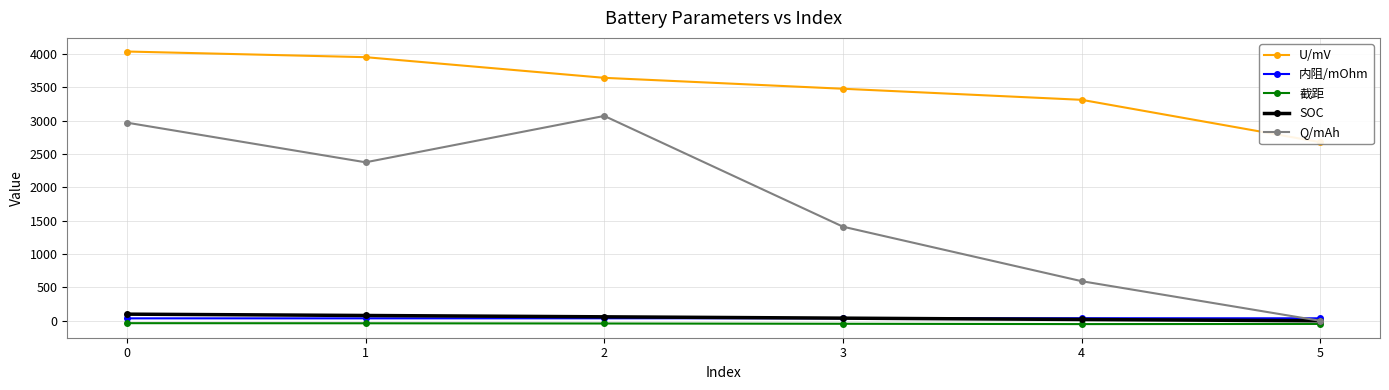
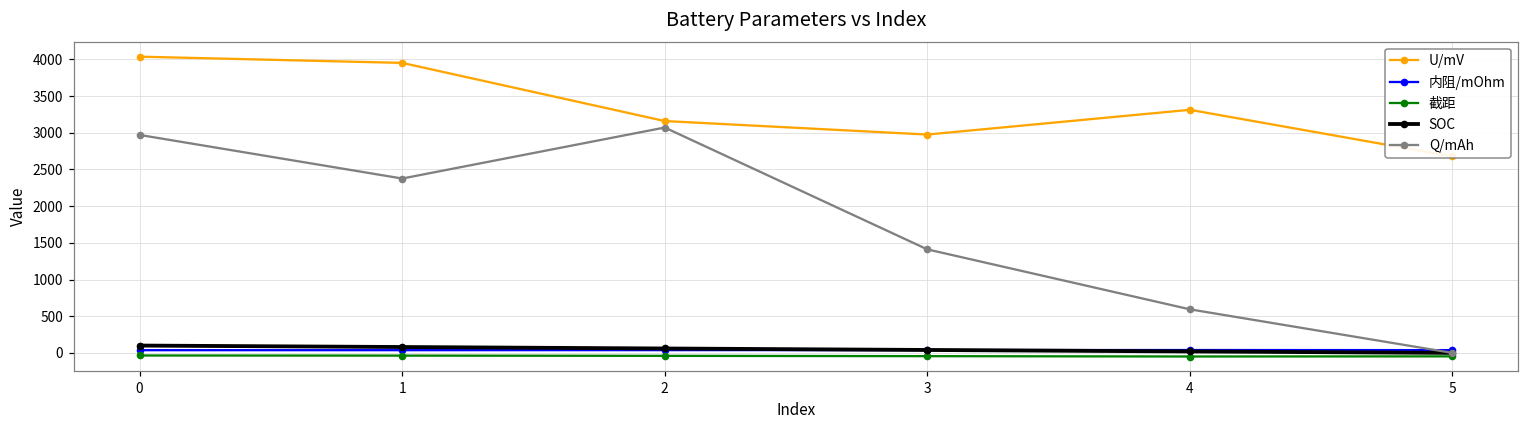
  {
    "U/mV": {
      "0": 4000,
      "1": 4000,
-     "2": 3600,
-     "3": 3500,
+     "2": 3200,
+     "3": 3000,
      "4": 3300
    },
    "内阻/mOhm": {
      "0": 0,
      "1": 0
    },
    "截距": {
      "0": 0,
      "1": 0,
      "2": 0,
      "3": 0,
      "4": 0,
      "5": 0
    },
    "SOC": {
      "0": 100,
      "1": 100
    },
    "Q/mAh": {
      "0": 3000,
      "1": 2400,
      "2": 3100,
      "3": 1400,
      "4": 600
    }
  }
